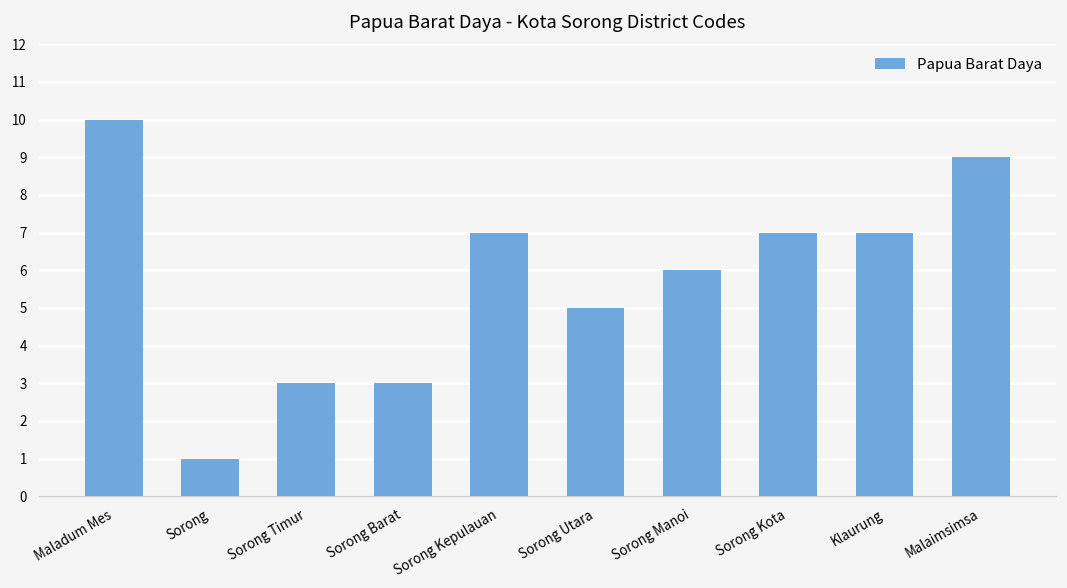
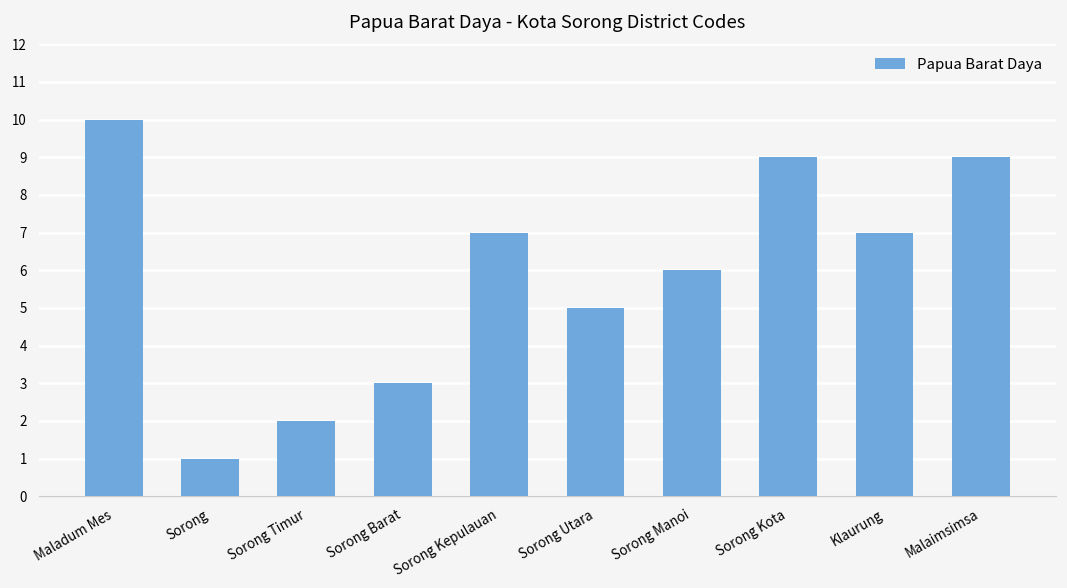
  {
    "Maladum Mes": 10,
    "Sorong": 1,
-   "Sorong Timur": 3,
+   "Sorong Timur": 2,
    "Sorong Barat": 3,
    "Sorong Kepulauan": 7,
    "Sorong Utara": 5,
    "Sorong Manoi": 6,
-   "Sorong Kota": 7,
+   "Sorong Kota": 9,
    "Klaurung": 7,
    "Malaimsimsa": 9
  }
